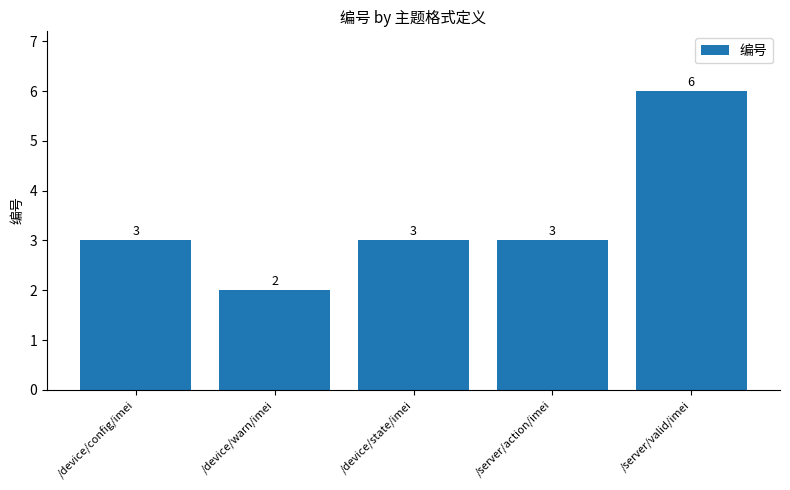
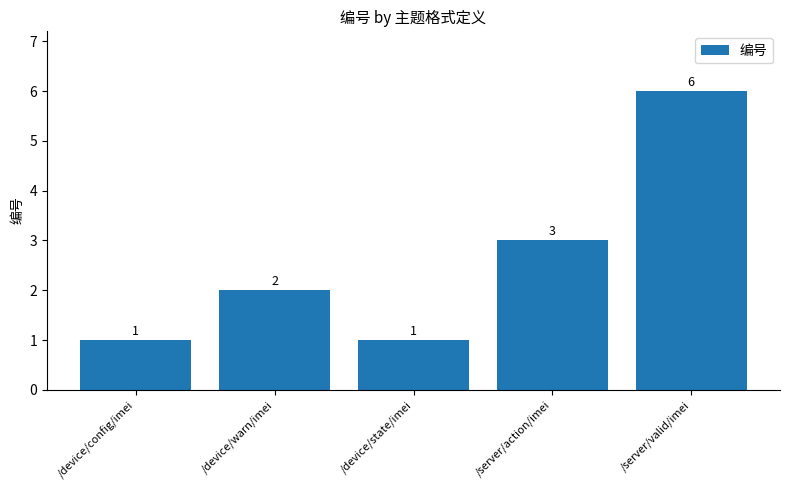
  {
-   "/device/config/imei": 3,
+   "/device/config/imei": 1,
    "/device/warn/imei": 2,
-   "/device/state/imei": 3,
+   "/device/state/imei": 1,
    "/server/action/imei": 3,
    "/server/valid/imei": 6
  }
